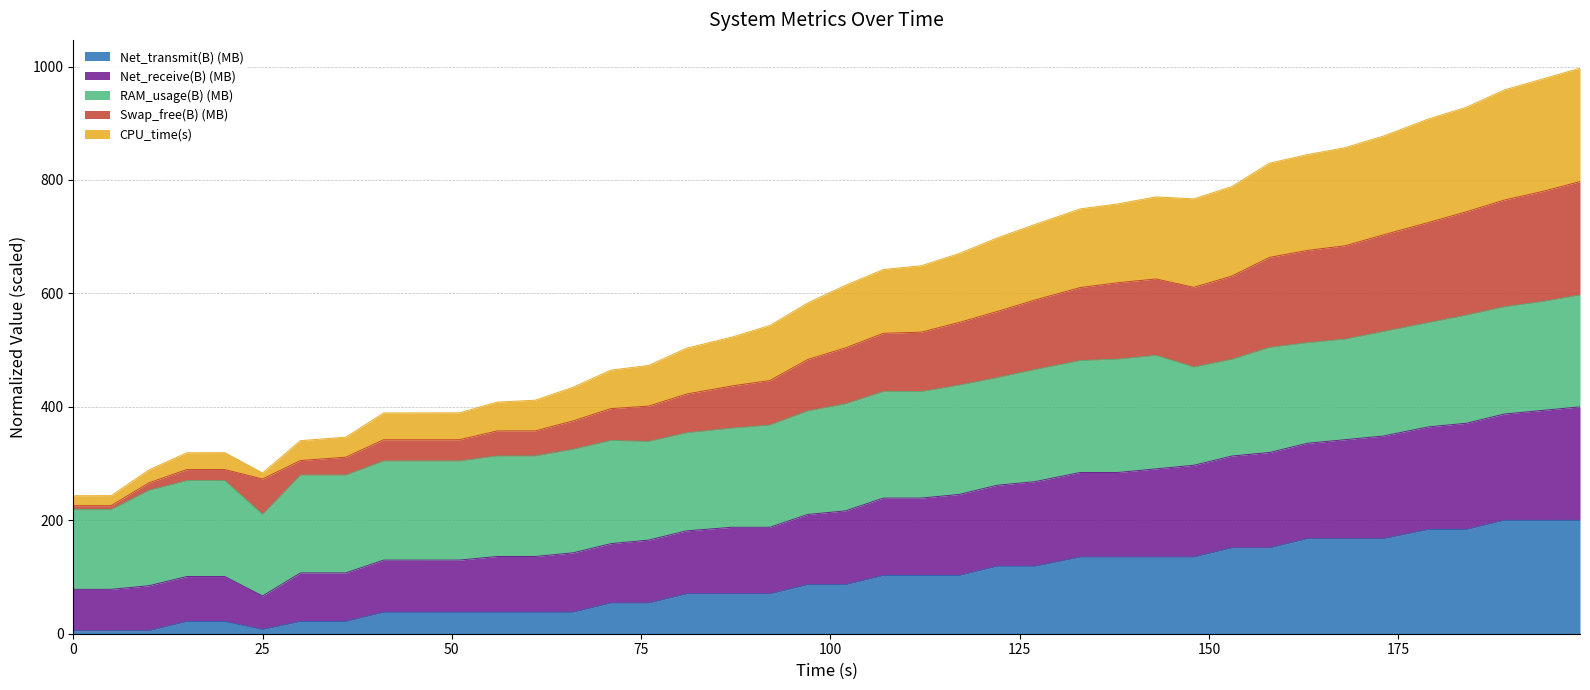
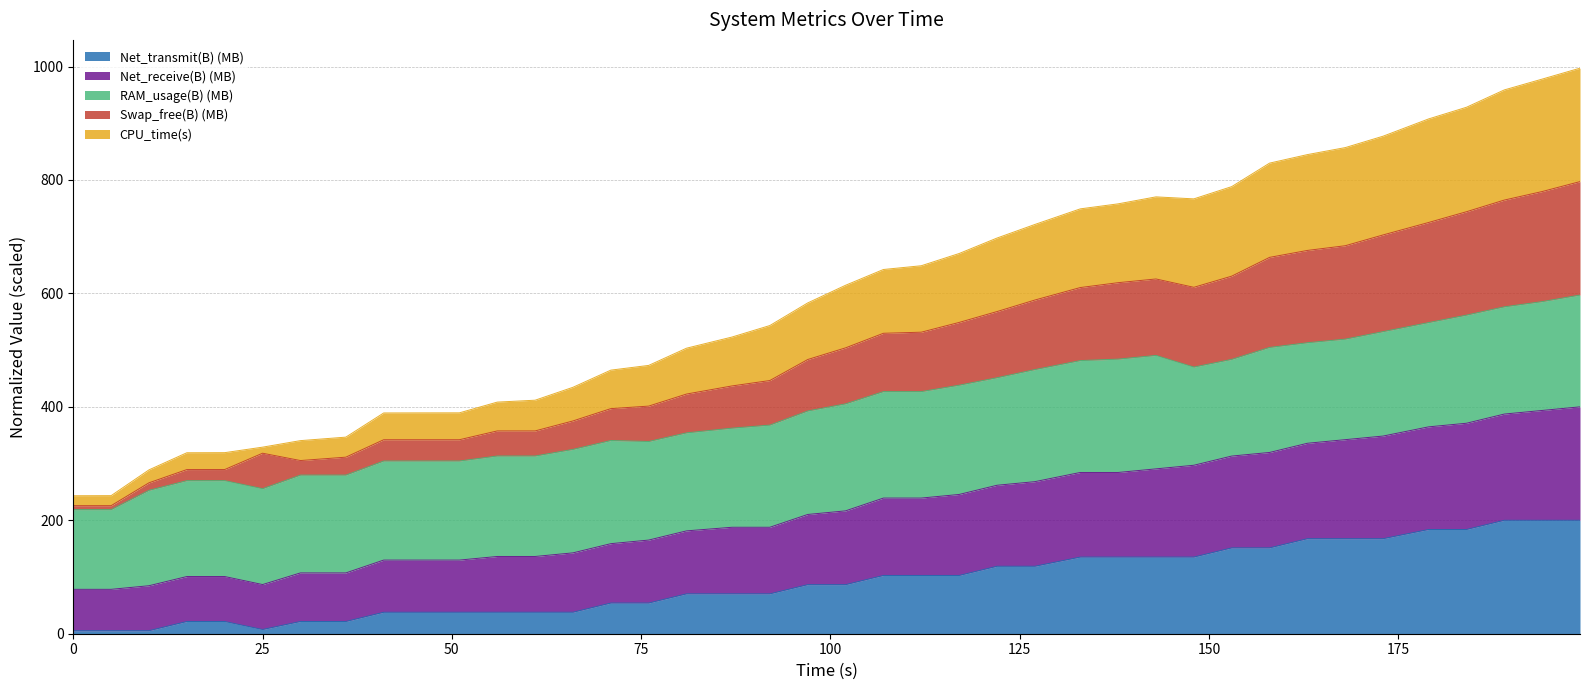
  {
    "Net_transmit(B) (MB)": {
      "0": 10,
      "25": 10
    },
    "Net_receive(B) (MB)": {
      "0": 70,
-     "25": 60
+     "25": 80
    },
    "RAM_usage(B) (MB)": {
      "0": 140,
-     "25": 140
+     "25": 170
    },
    "Swap_free(B) (MB)": {
      "0": 10,
      "25": 60
    },
    "CPU_time(s)": {
      "0": 20,
      "25": 10
    }
  }
